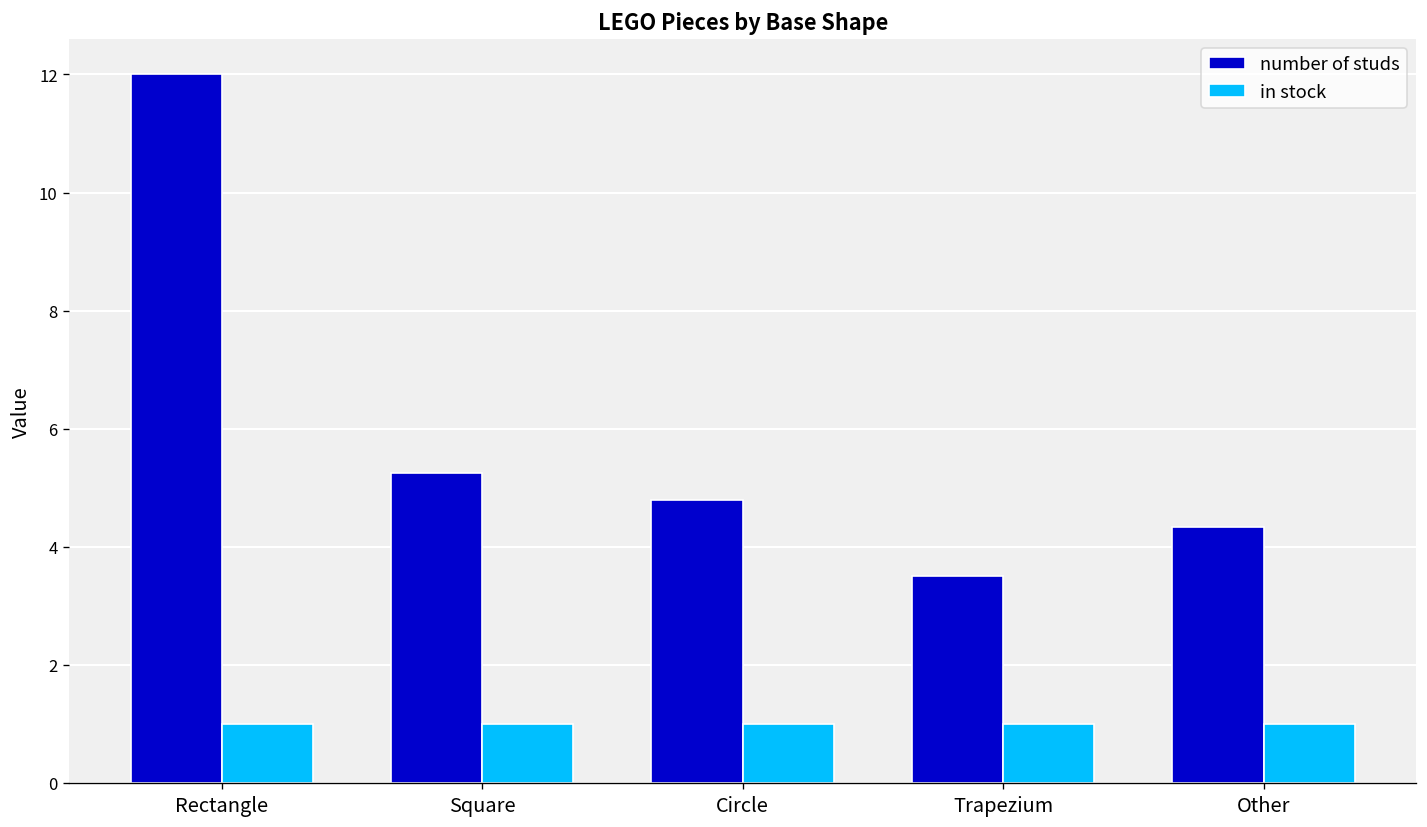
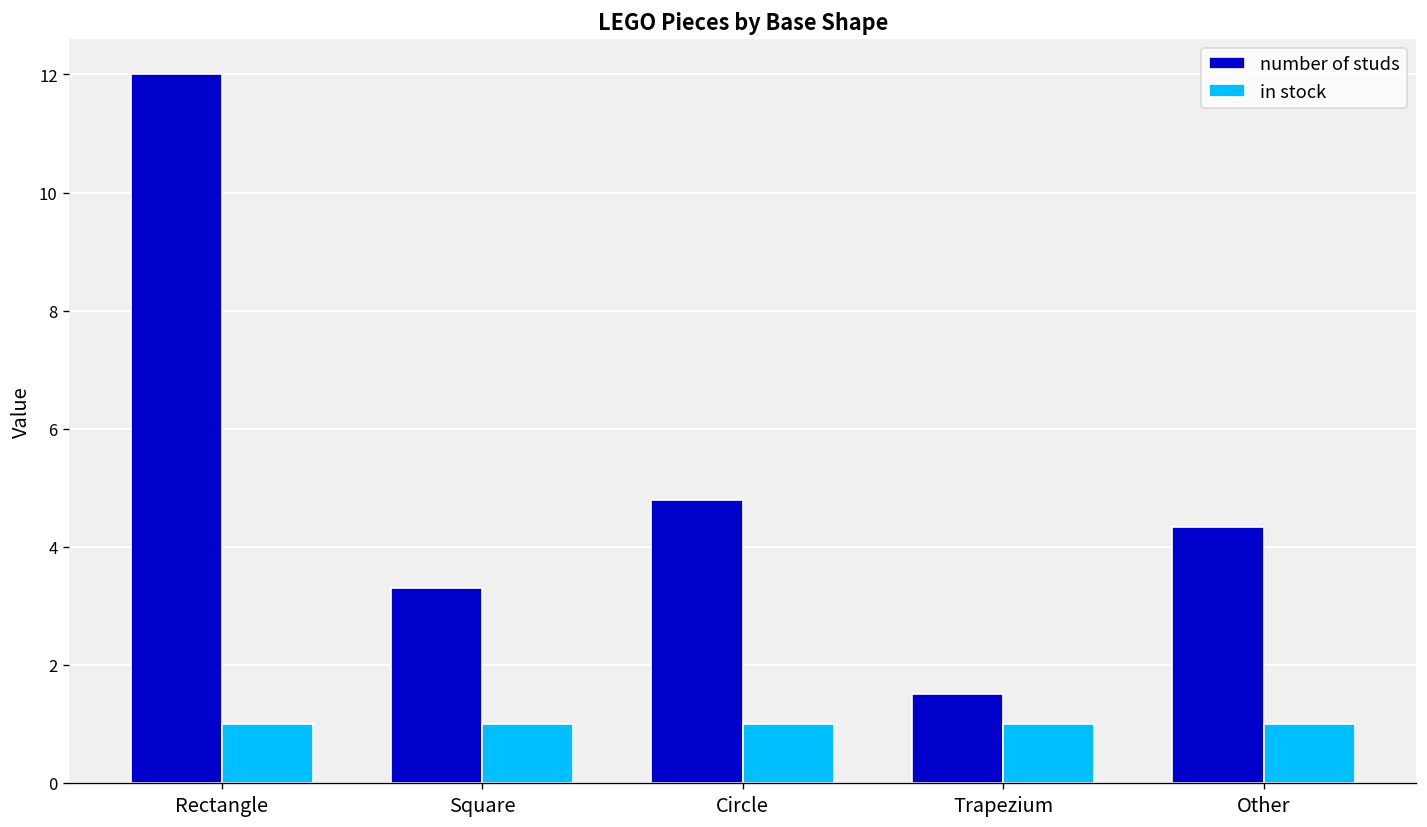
  {
    "number of studs": {
      "Rectangle": 12.0,
-     "Square": 5.3,
+     "Square": 3.3,
      "Circle": 4.8,
-     "Trapezium": 3.5,
+     "Trapezium": 1.5,
      "Other": 4.3
    },
    "in stock": {
      "Rectangle": 1.0,
      "Square": 1.0,
      "Circle": 1.0,
      "Trapezium": 1.0,
      "Other": 1.0
    }
  }
